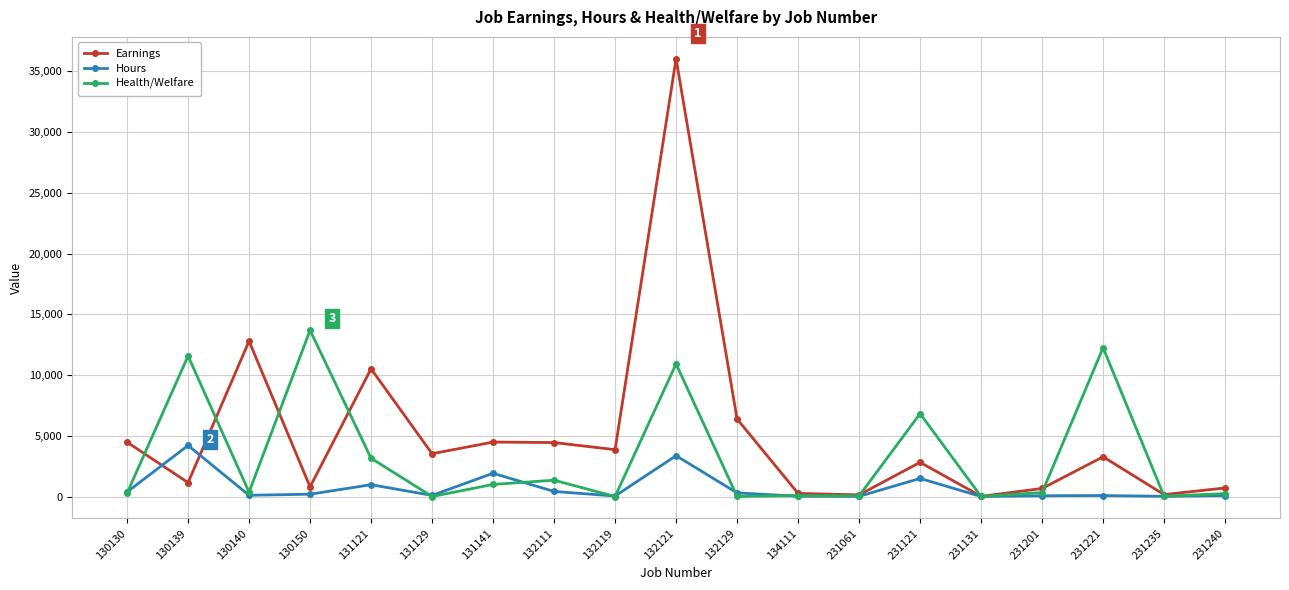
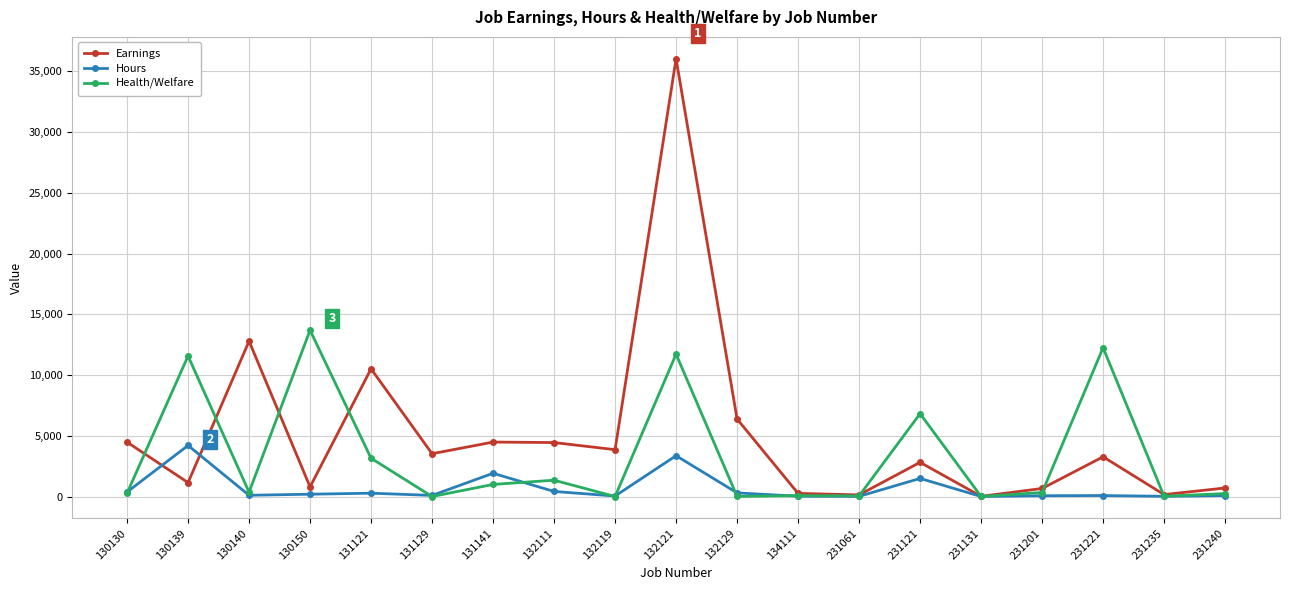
  {
    "Earnings": {
      "130130": "4,500",
      "130139": "1,100",
      "130140": "12,800",
      "130150": "800",
      "131121": "10,500",
      "131129": "3,500",
      "131141": "4,500",
      "132111": "4,400",
      "132119": "3,900",
      "132121": "36,000",
      "132129": "6,400",
      "231121": "2,800",
      "231201": "700",
      "231221": "3,300",
      "231240": "700"
    },
    "Hours": {
      "130140": "100",
      "130150": "200",
-     "131121": "1,000",
+     "131121": "300",
      "131141": "1,900",
      "132111": "400",
      "132121": "3,400",
      "132129": "300",
      "231121": "1,500",
      "231201": "100",
      "231221": "100"
    },
    "Health/Welfare": {
      "130139": "11,600",
      "130140": "400",
      "131121": "3,100",
      "131141": "1,000",
      "132111": "1,300",
-     "132121": "10,900",
+     "132121": "11,700",
      "132129": "0",
      "231121": "6,800",
      "231201": "300",
      "231221": "12,300"
    }
  }
